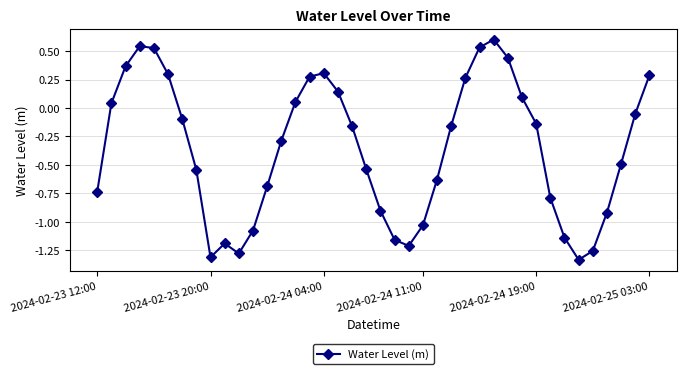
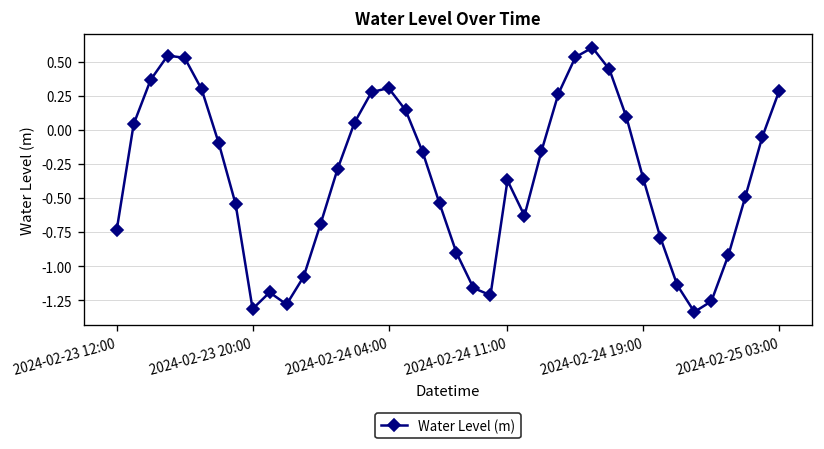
  {
    "2024-02-23 12:00": -0.74,
    "2024-02-23 20:00": -1.31,
    "2024-02-24 04:00": 0.31,
-   "2024-02-24 11:00": -1.03,
-   "2024-02-24 19:00": -0.14,
+   "2024-02-24 11:00": -0.37,
+   "2024-02-24 19:00": -0.36,
    "2024-02-25 03:00": 0.29
  }
